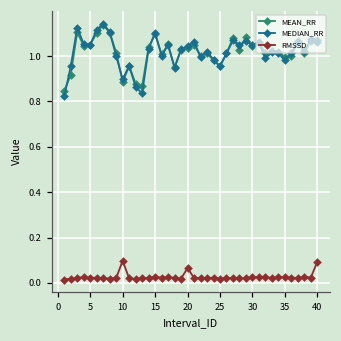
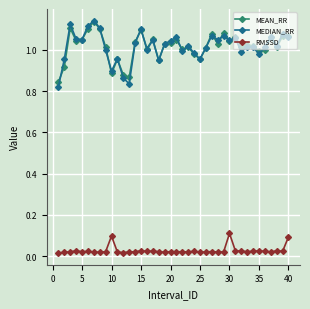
  {
    "RMSSD": {
      "5": 0.02,
      "10": 0.10,
      "15": 0.03,
-     "20": 0.07,
+     "20": 0.02,
      "25": 0.02,
-     "30": 0.02,
+     "30": 0.11,
      "35": 0.03,
      "40": 0.09
    }
  }
